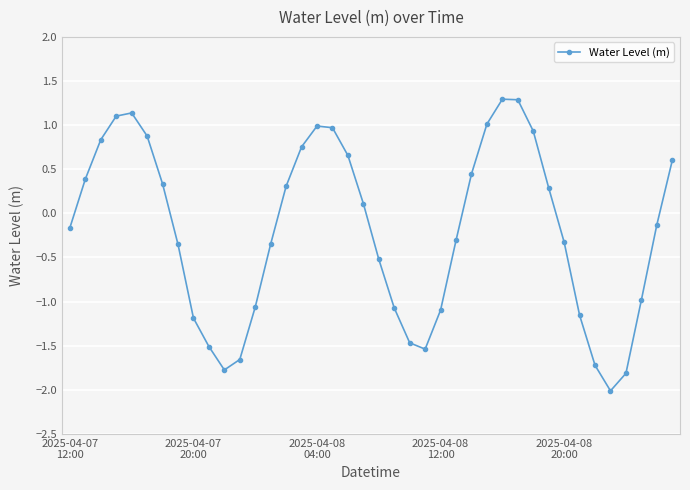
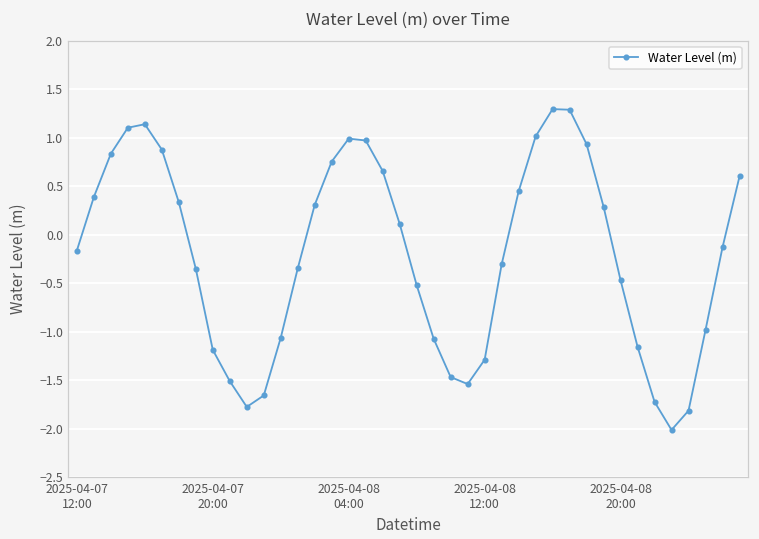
  {
    "2025-04-07 12:00": -0.2,
    "2025-04-07 20:00": -1.2,
    "2025-04-08 04:00": 1.0,
-   "2025-04-08 12:00": -1.1,
-   "2025-04-08 20:00": -0.3
+   "2025-04-08 12:00": -1.3,
+   "2025-04-08 20:00": -0.5
  }
